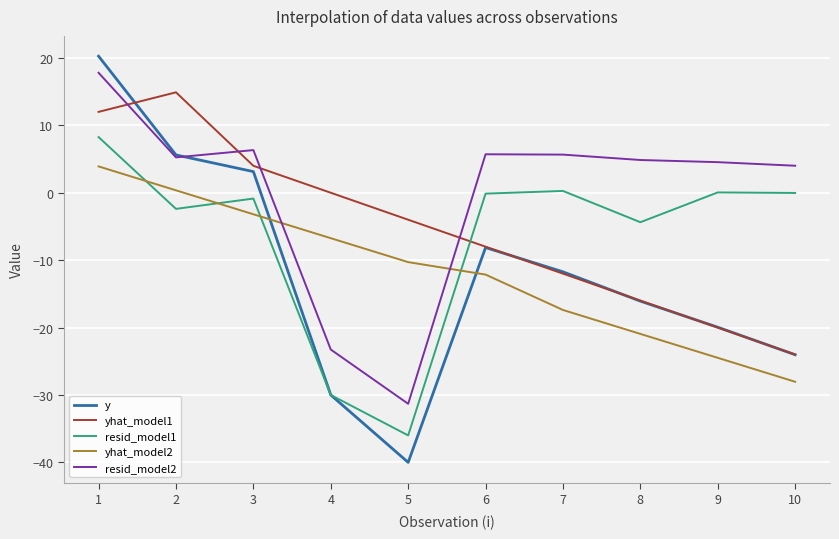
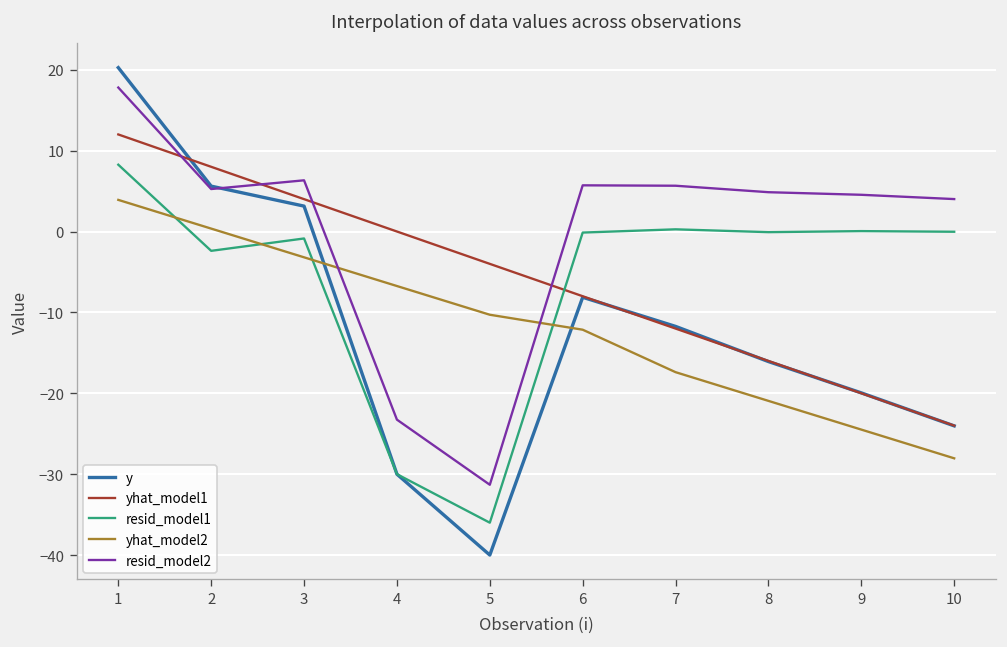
  {
    "y": {
      "1": 20,
      "3": 3,
      "5": -40
    },
    "yhat_model1": {
      "1": 12,
-     "2": 15,
+     "2": 8,
      "3": 4,
      "4": 0,
      "5": -4
    },
    "resid_model1": {
      "1": 8,
      "2": -2,
      "3": -1,
      "5": -36,
      "6": 0,
      "7": 0,
-     "8": -4,
+     "8": 0,
      "9": 0,
      "10": 0
    },
    "yhat_model2": {
      "1": 4,
      "2": 0,
      "3": -3,
      "4": -7,
      "5": -10,
      "6": -12,
      "7": -17,
      "8": -21,
      "9": -24,
      "10": -28
    },
    "resid_model2": {
      "1": 18,
      "3": 6,
      "4": -23,
      "5": -31,
      "6": 6,
      "7": 6,
      "8": 5,
      "9": 5,
      "10": 4
    }
  }
